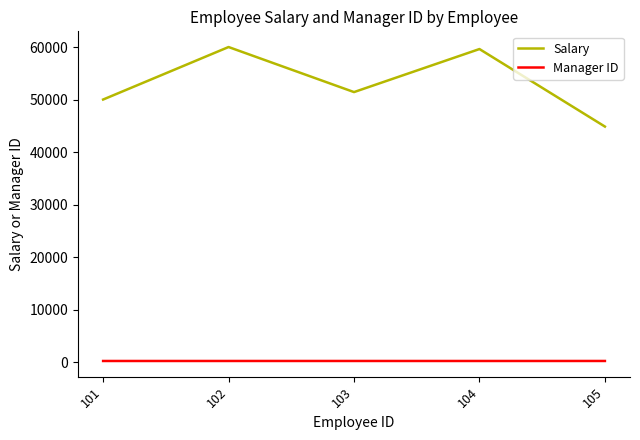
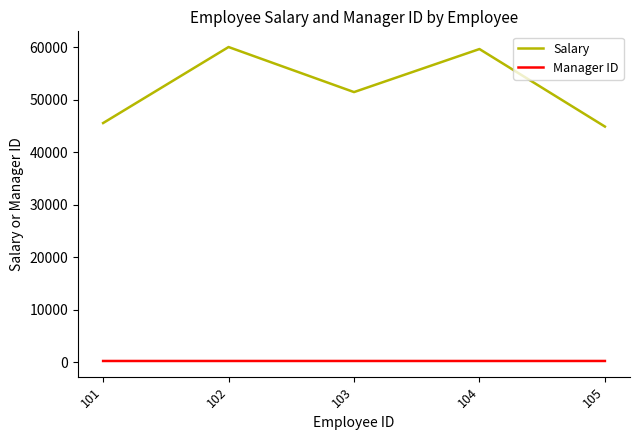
  {
    "Salary": {
-     "101": 50000,
+     "101": 46000,
      "102": 60000,
      "103": 51000,
      "104": 60000,
      "105": 45000
    },
    "Manager ID": {
      "101": 0,
      "102": 0,
      "103": 0,
      "104": 0,
      "105": 0
    }
  }
